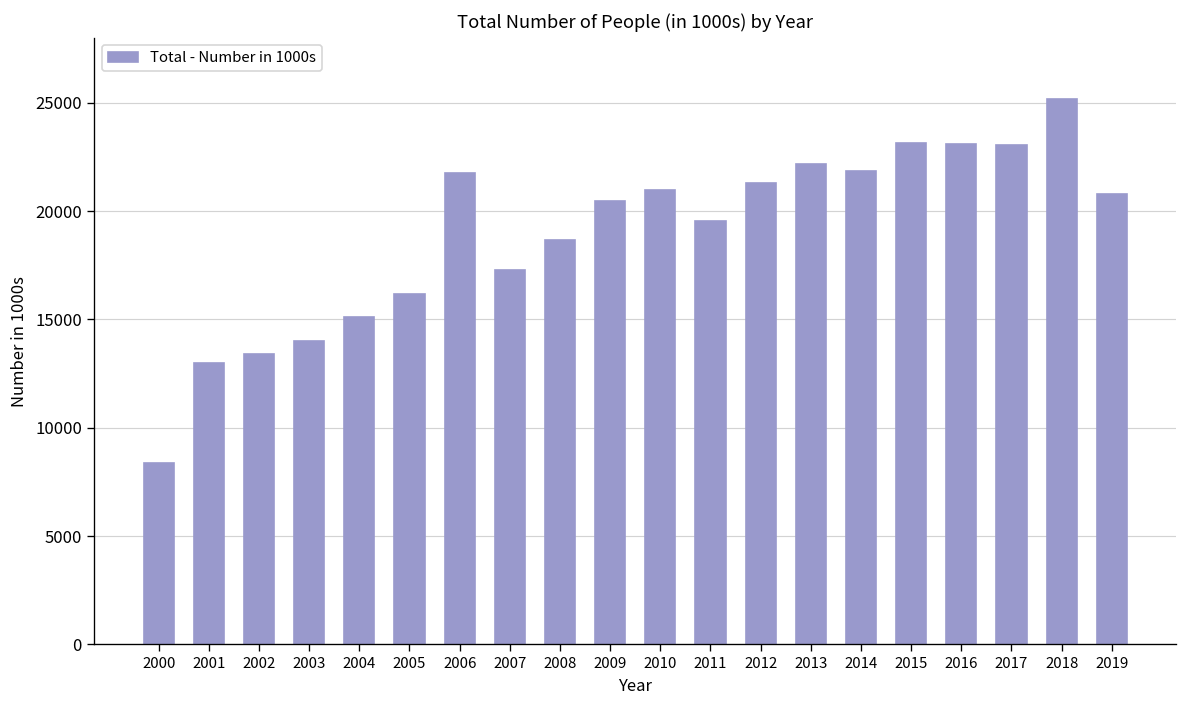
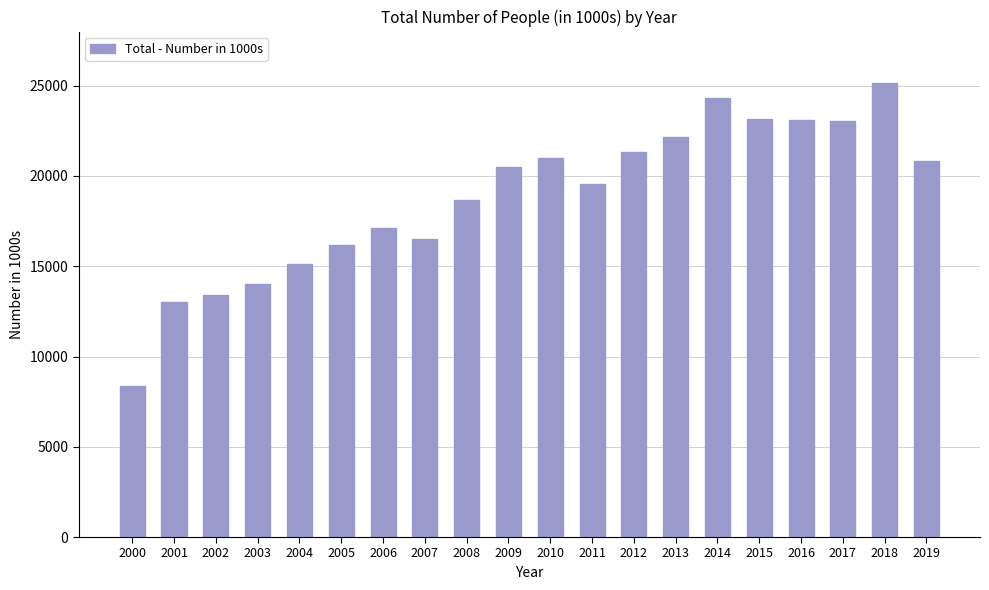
  {
    "2000": 8400,
    "2001": 13000,
    "2002": 13400,
    "2003": 14000,
    "2004": 15100,
    "2005": 16200,
-   "2006": 21800,
-   "2007": 17300,
+   "2006": 17100,
+   "2007": 16500,
    "2008": 18700,
    "2009": 20500,
    "2010": 21000,
    "2011": 19600,
    "2012": 21300,
    "2013": 22200,
-   "2014": 21900,
+   "2014": 24300,
    "2015": 23200,
    "2016": 23100,
    "2017": 23000,
    "2018": 25200,
    "2019": 20800
  }
